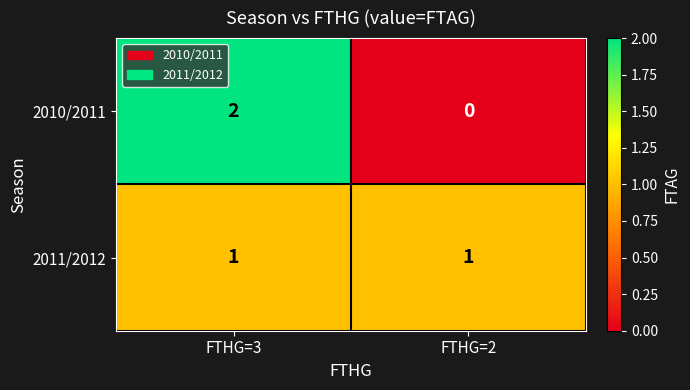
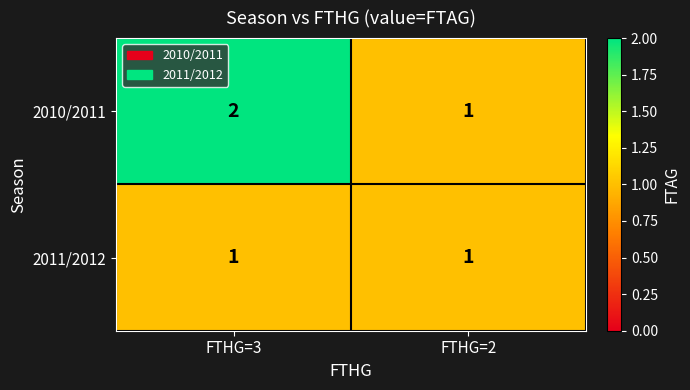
  {
    "2010/2011": {
      "FTHG=3": 2,
-     "FTHG=2": 0
+     "FTHG=2": 1
    },
    "2011/2012": {
      "FTHG=3": 1,
      "FTHG=2": 1
    }
  }
